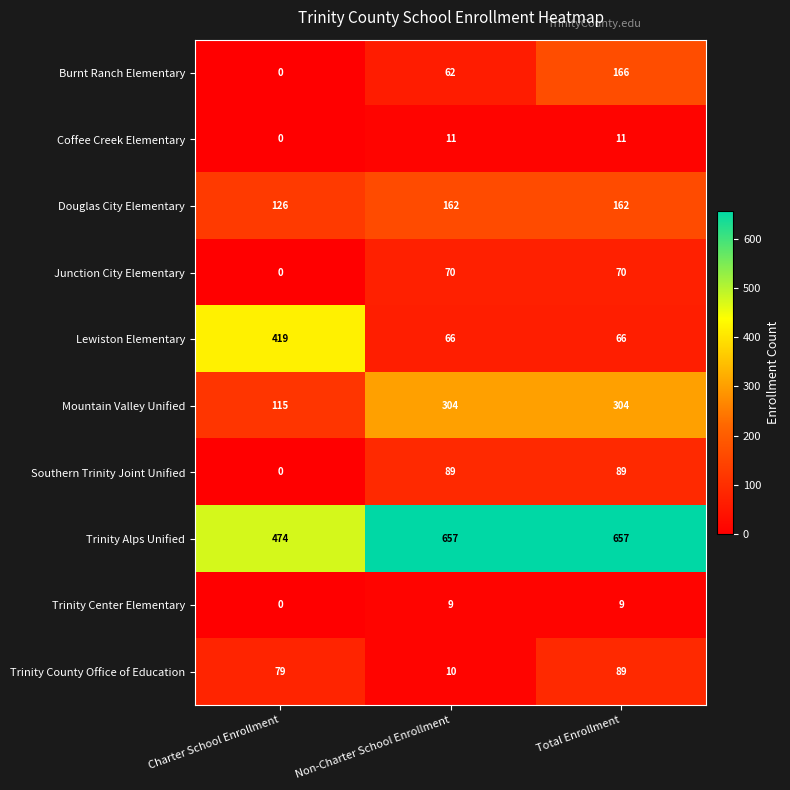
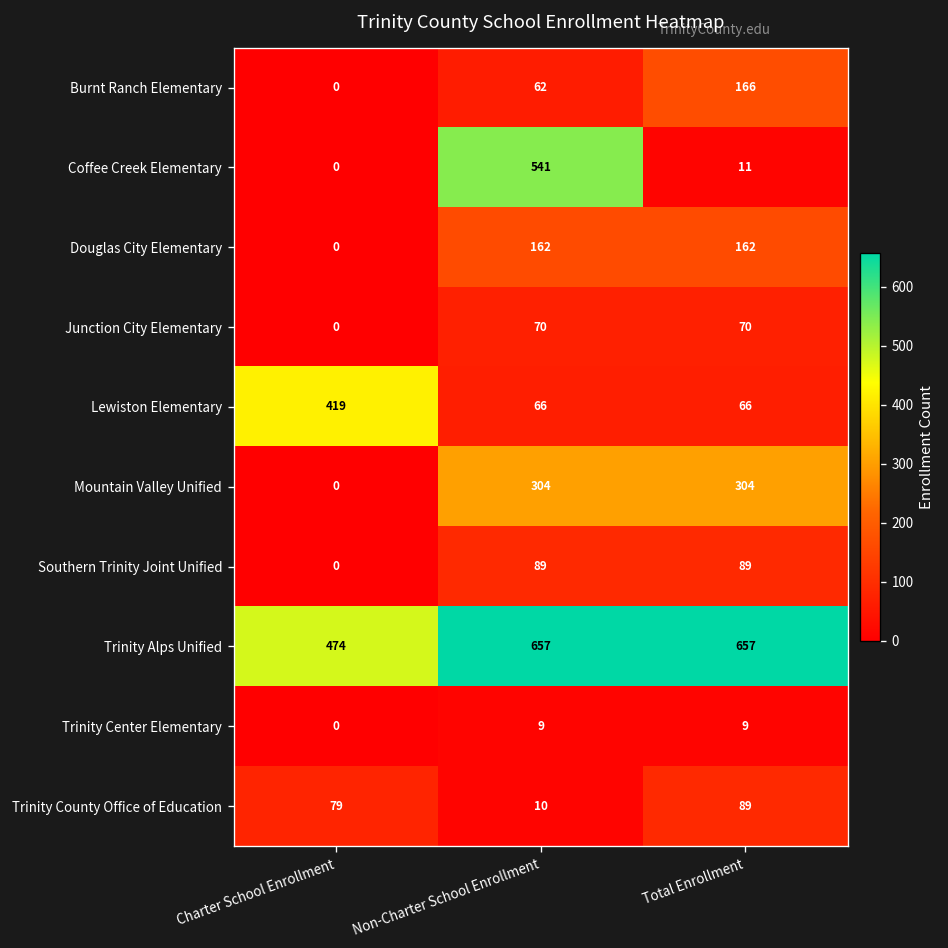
  {
    "Burnt Ranch Elementary": {
      "Charter School Enrollment": 0,
      "Non-Charter School Enrollment": 62,
      "Total Enrollment": 166
    },
    "Coffee Creek Elementary": {
      "Charter School Enrollment": 0,
-     "Non-Charter School Enrollment": 11,
+     "Non-Charter School Enrollment": 541,
      "Total Enrollment": 11
    },
    "Douglas City Elementary": {
-     "Charter School Enrollment": 126,
+     "Charter School Enrollment": 0,
      "Non-Charter School Enrollment": 162,
      "Total Enrollment": 162
    },
    "Junction City Elementary": {
      "Charter School Enrollment": 0,
      "Non-Charter School Enrollment": 70,
      "Total Enrollment": 70
    },
    "Lewiston Elementary": {
      "Charter School Enrollment": 419,
      "Non-Charter School Enrollment": 66,
      "Total Enrollment": 66
    },
    "Mountain Valley Unified": {
-     "Charter School Enrollment": 115,
+     "Charter School Enrollment": 0,
      "Non-Charter School Enrollment": 304,
      "Total Enrollment": 304
    },
    "Southern Trinity Joint Unified": {
      "Charter School Enrollment": 0,
      "Non-Charter School Enrollment": 89,
      "Total Enrollment": 89
    },
    "Trinity Alps Unified": {
      "Charter School Enrollment": 474,
      "Non-Charter School Enrollment": 657,
      "Total Enrollment": 657
    },
    "Trinity Center Elementary": {
      "Charter School Enrollment": 0,
      "Non-Charter School Enrollment": 9,
      "Total Enrollment": 9
    },
    "Trinity County Office of Education": {
      "Charter School Enrollment": 79,
      "Non-Charter School Enrollment": 10,
      "Total Enrollment": 89
    }
  }
